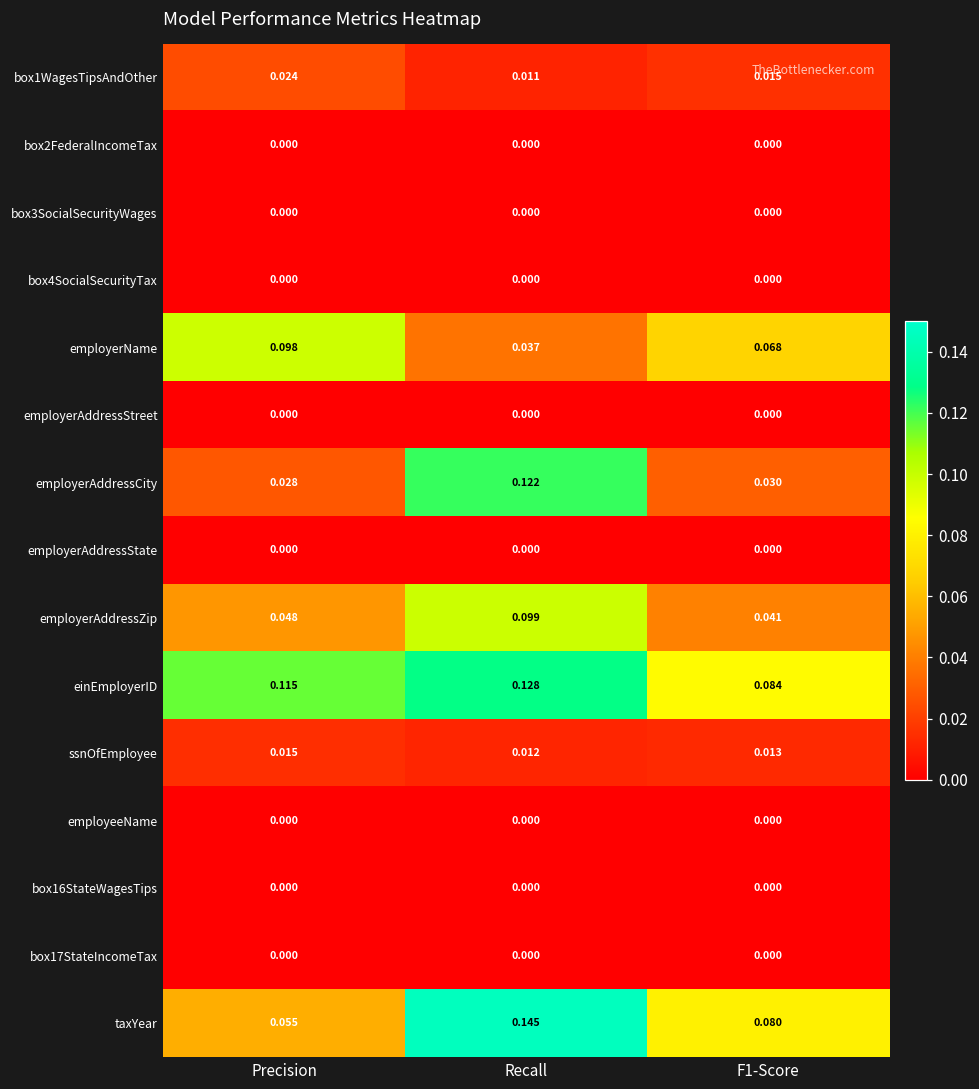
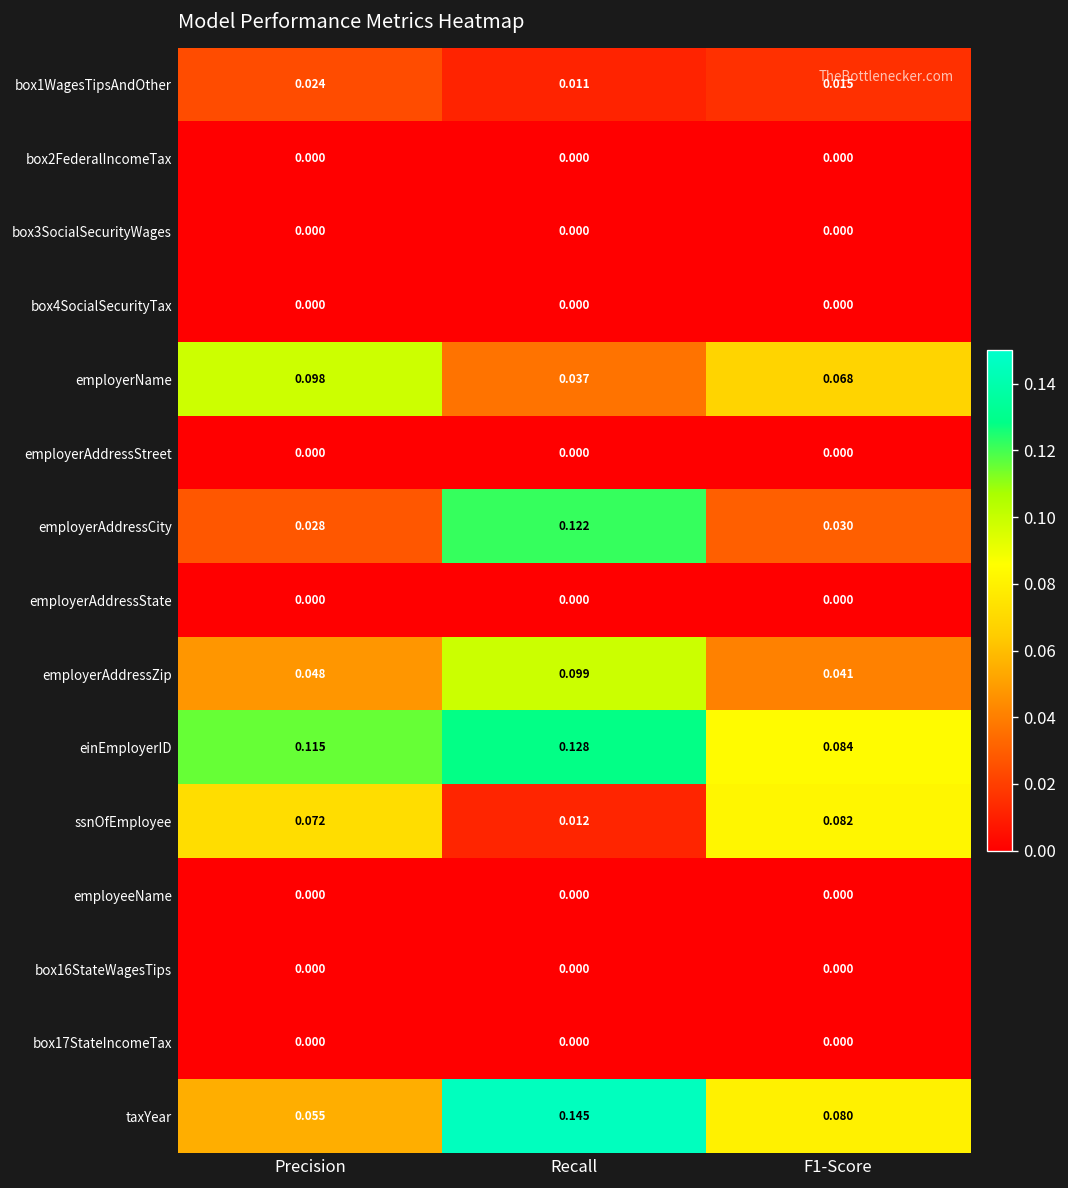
  {
    "box1WagesTipsAndOther": {
      "Precision": 0.024,
      "Recall": 0.011
    },
    "box2FederalIncomeTax": {
      "Precision": 0.000,
      "Recall": 0.000,
      "F1-Score": 0.000
    },
    "box3SocialSecurityWages": {
      "Precision": 0.000,
      "Recall": 0.000,
      "F1-Score": 0.000
    },
    "box4SocialSecurityTax": {
      "Precision": 0.000,
      "Recall": 0.000,
      "F1-Score": 0.000
    },
    "employerName": {
      "Precision": 0.098,
      "Recall": 0.037,
      "F1-Score": 0.068
    },
    "employerAddressStreet": {
      "Precision": 0.000,
      "Recall": 0.000,
      "F1-Score": 0.000
    },
    "employerAddressCity": {
      "Precision": 0.028,
      "Recall": 0.122,
      "F1-Score": 0.030
    },
    "employerAddressState": {
      "Precision": 0.000,
      "Recall": 0.000,
      "F1-Score": 0.000
    },
    "employerAddressZip": {
      "Precision": 0.048,
      "Recall": 0.099,
      "F1-Score": 0.041
    },
    "einEmployerID": {
      "Precision": 0.115,
      "Recall": 0.128,
      "F1-Score": 0.084
    },
    "ssnOfEmployee": {
-     "Precision": 0.015,
+     "Precision": 0.072,
      "Recall": 0.012,
-     "F1-Score": 0.013
+     "F1-Score": 0.082
    },
    "employeeName": {
      "Precision": 0.000,
      "Recall": 0.000,
      "F1-Score": 0.000
    },
    "box16StateWagesTips": {
      "Precision": 0.000,
      "Recall": 0.000,
      "F1-Score": 0.000
    },
    "box17StateIncomeTax": {
      "Precision": 0.000,
      "Recall": 0.000,
      "F1-Score": 0.000
    },
    "taxYear": {
      "Precision": 0.055,
      "Recall": 0.145,
      "F1-Score": 0.080
    }
  }
